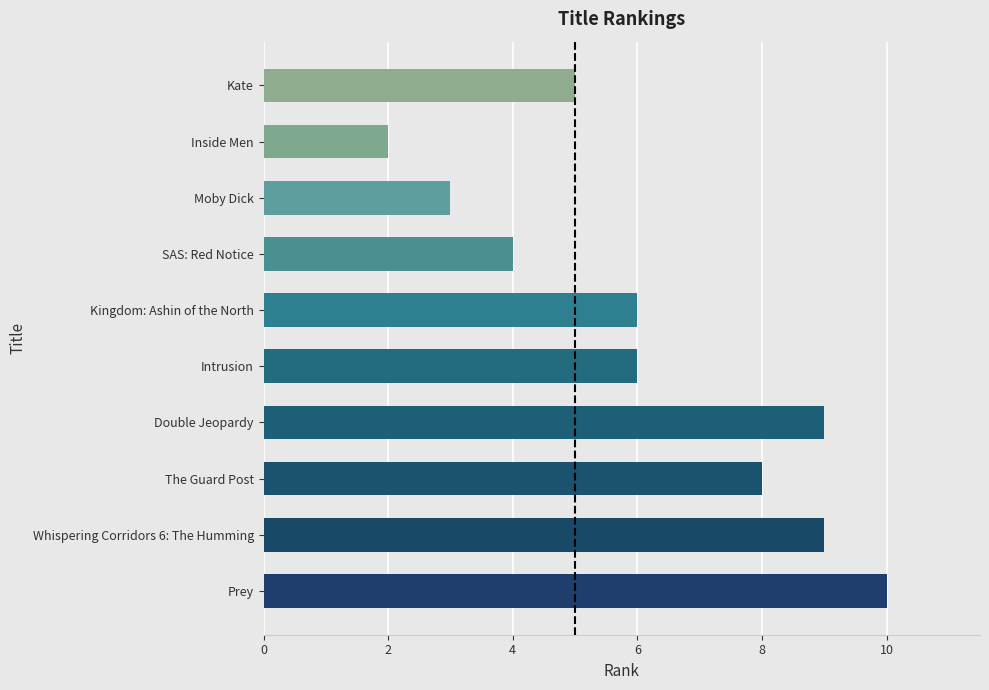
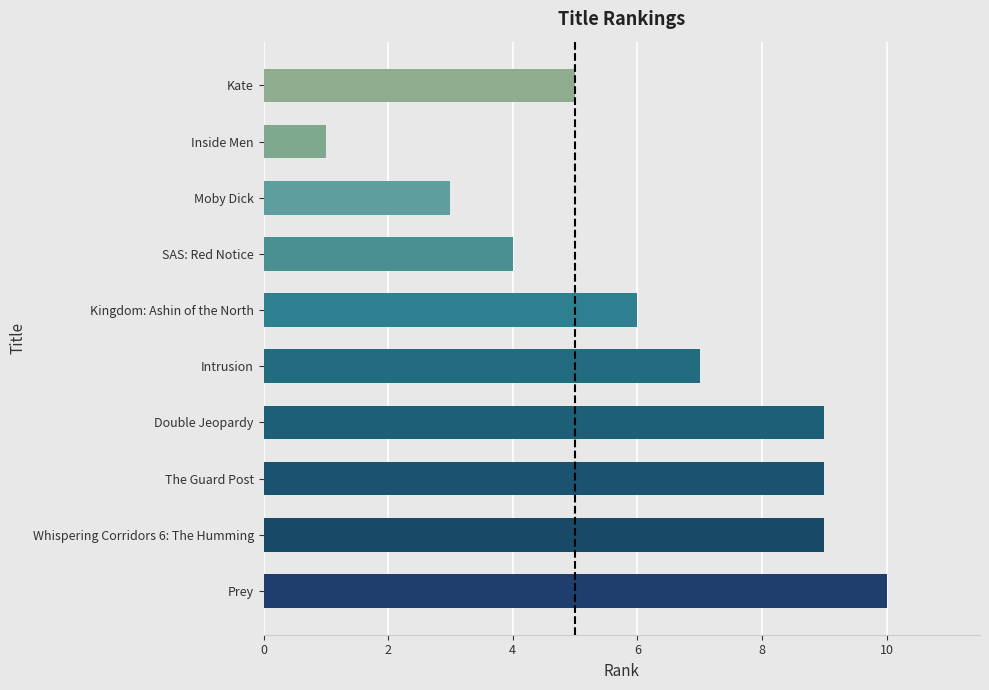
  {
    "Kate": 5,
-   "Inside Men": 2,
+   "Inside Men": 1,
    "Moby Dick": 3,
    "SAS: Red Notice": 4,
    "Kingdom: Ashin of the North": 6,
-   "Intrusion": 6,
+   "Intrusion": 7,
    "Double Jeopardy": 9,
-   "The Guard Post": 8,
+   "The Guard Post": 9,
    "Whispering Corridors 6: The Humming": 9,
    "Prey": 10
  }
